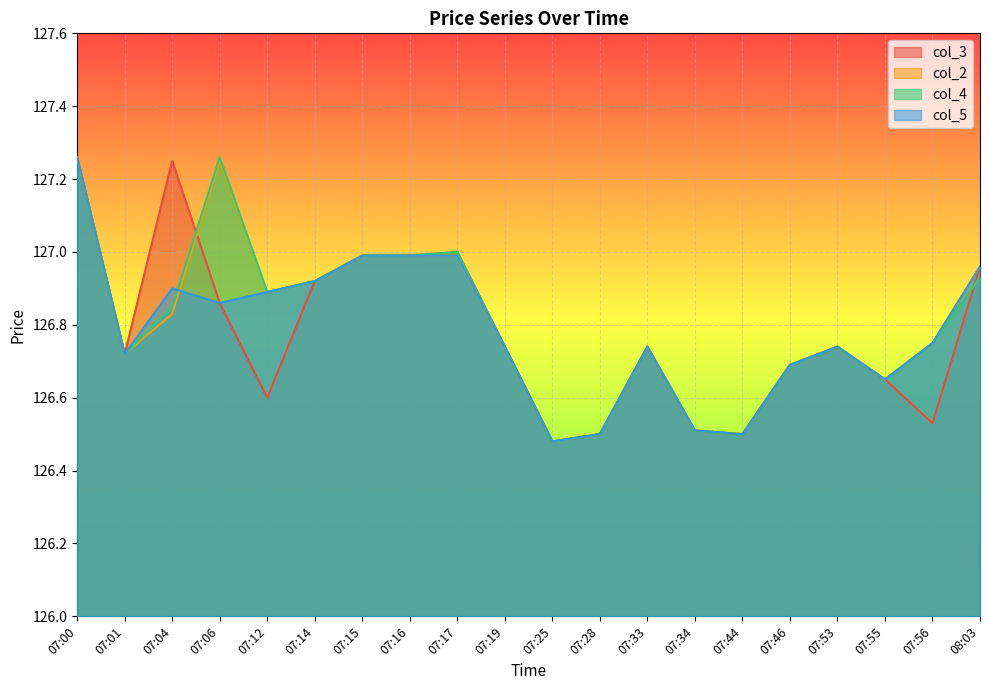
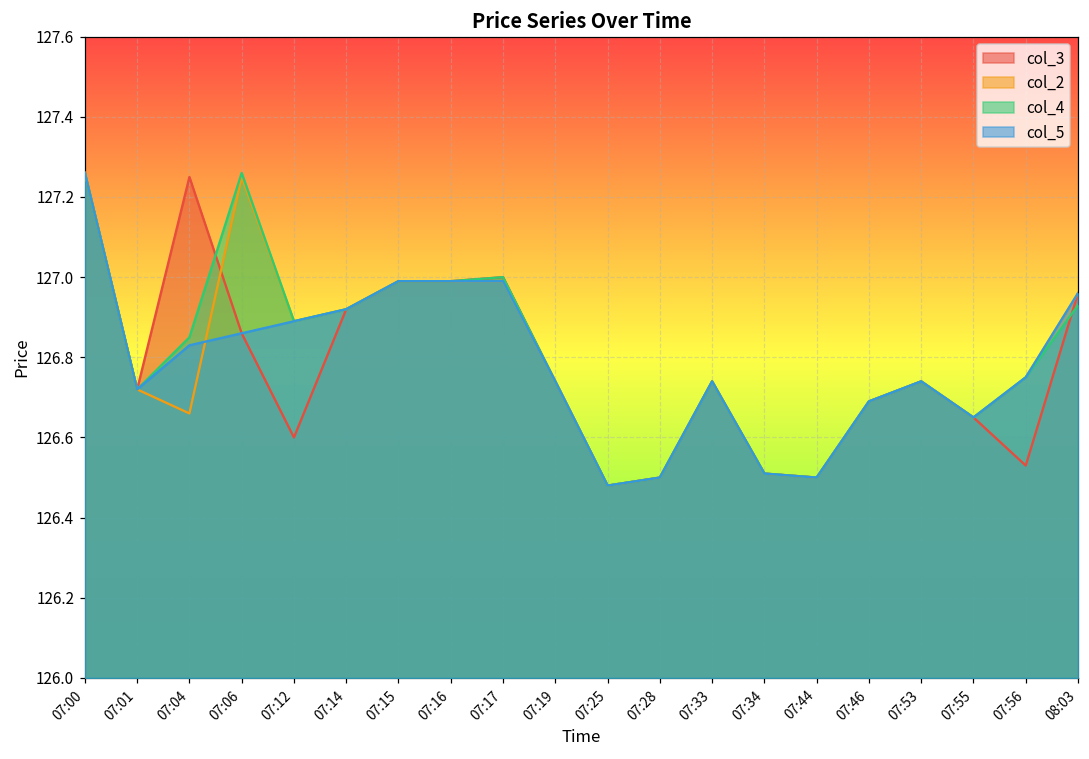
  {
    "col_3": {
      "07:04": 127.25,
      "07:12": 126.60,
      "07:56": 126.53
    },
    "col_2": {
-     "07:04": 126.83,
+     "07:04": 126.66,
      "07:06": 127.25
    },
    "col_4": {
      "07:04": 126.85,
      "07:06": 127.26,
      "08:03": 126.93
    },
    "col_5": {
-     "07:04": 126.90
+     "07:04": 126.83
    }
  }
